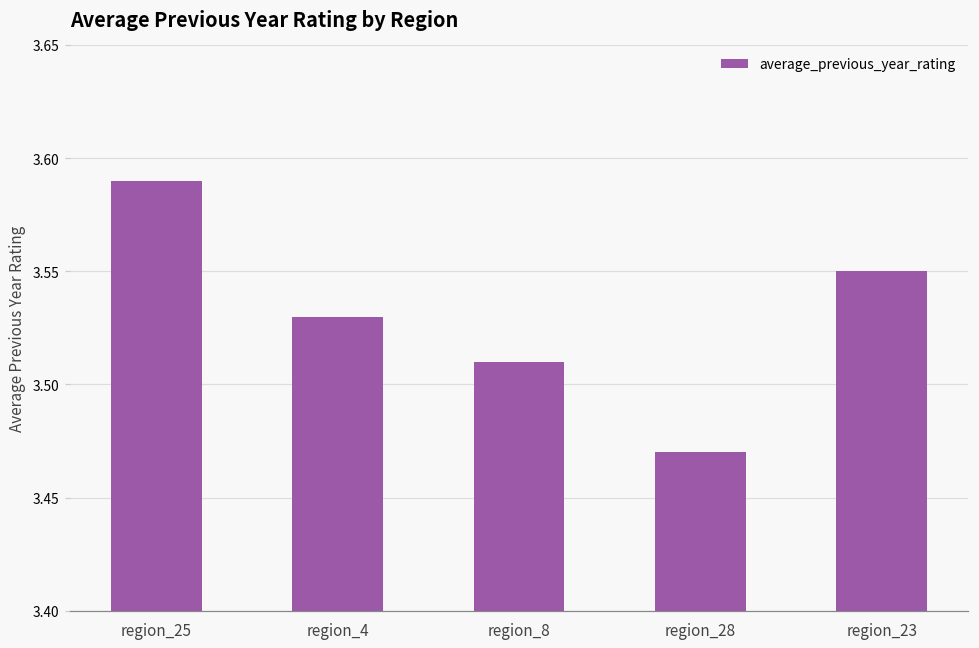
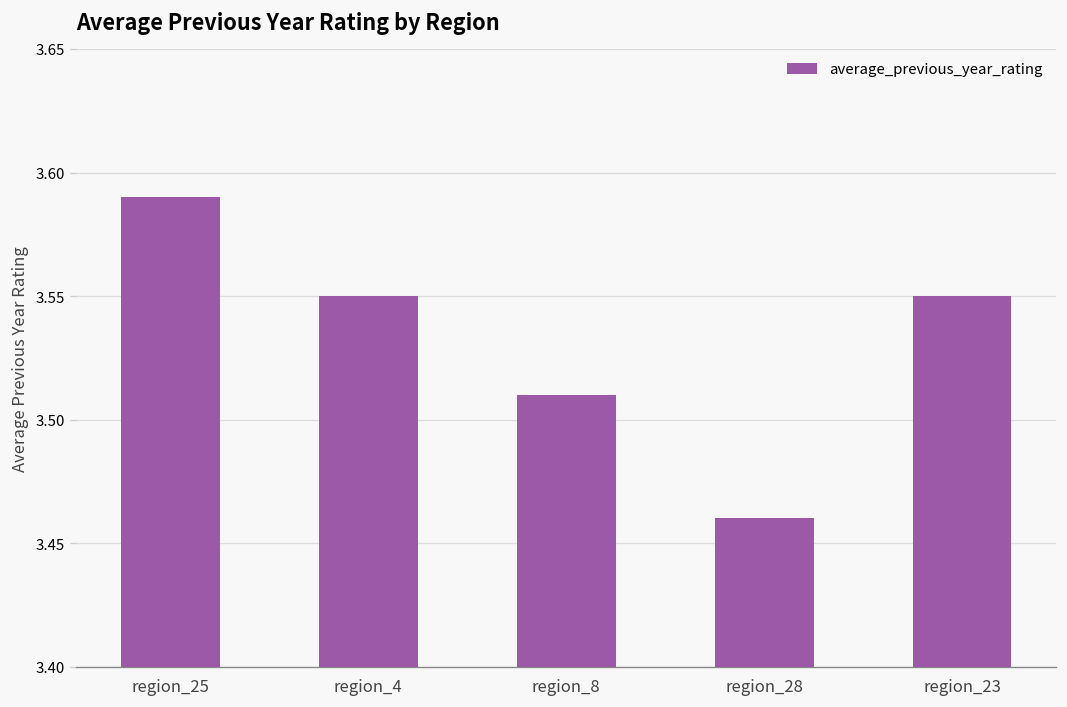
  {
    "region_25": 3.59,
-   "region_4": 3.53,
+   "region_4": 3.55,
    "region_8": 3.51,
-   "region_28": 3.47,
+   "region_28": 3.46,
    "region_23": 3.55
  }
